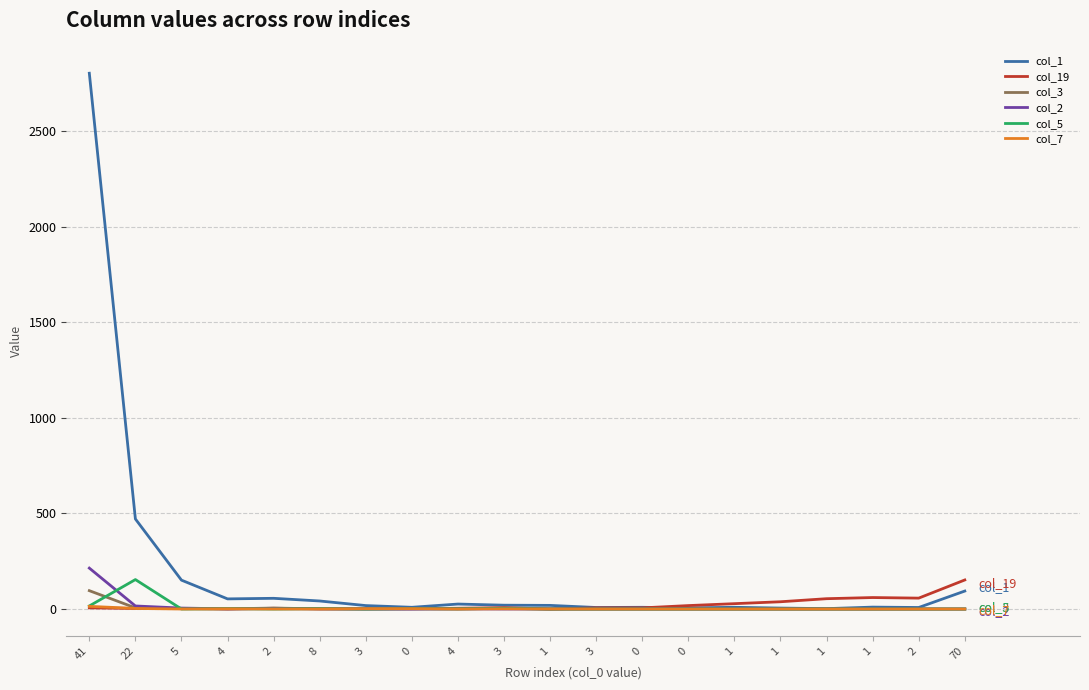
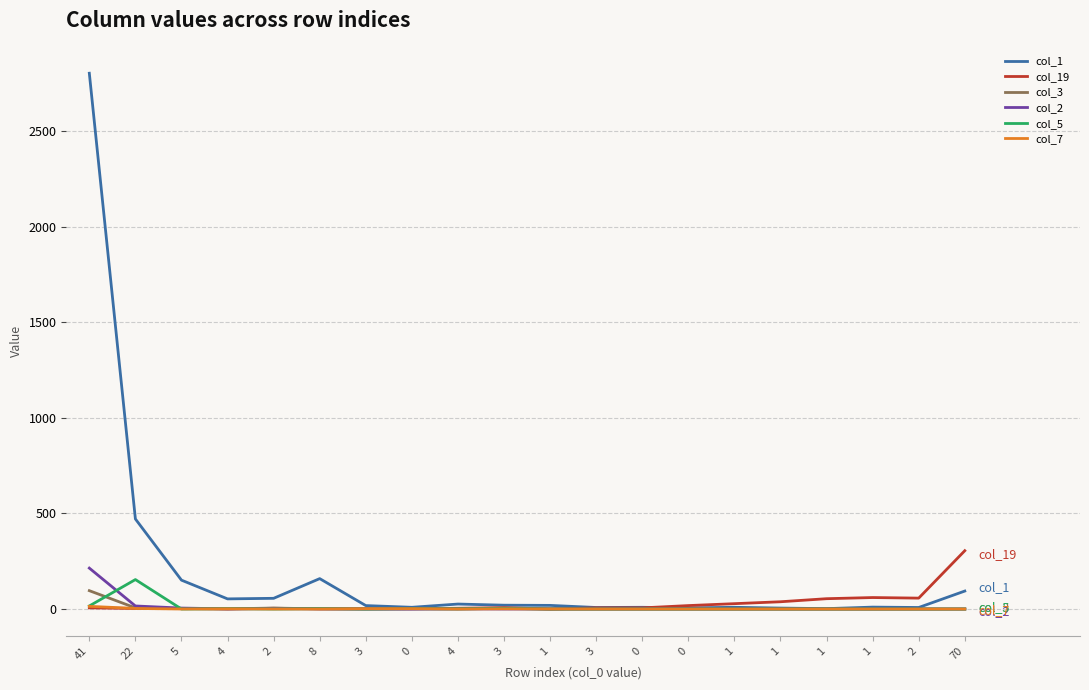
  {
    "col_1": {
      "41": 2800,
      "22": 470,
      "5": 150,
-     "8": 40
+     "8": 160
    },
    "col_19": {
-     "70": 150
+     "70": 310
    },
    "col_3": {
      "41": 100
    },
    "col_2": {
      "41": 210
    },
    "col_5": {
      "22": 150
    }
  }
